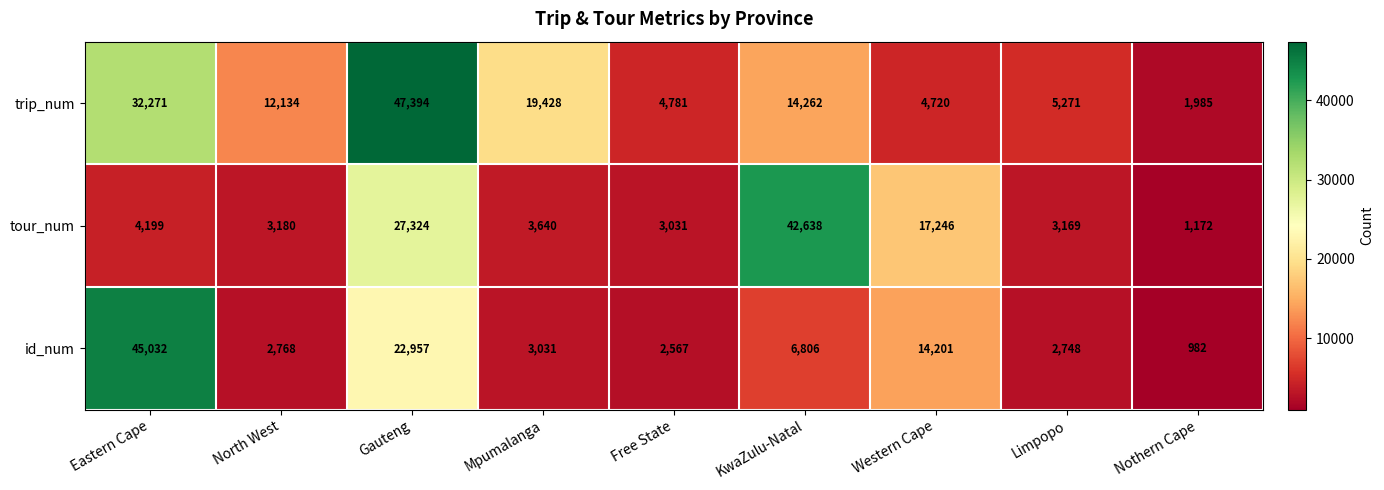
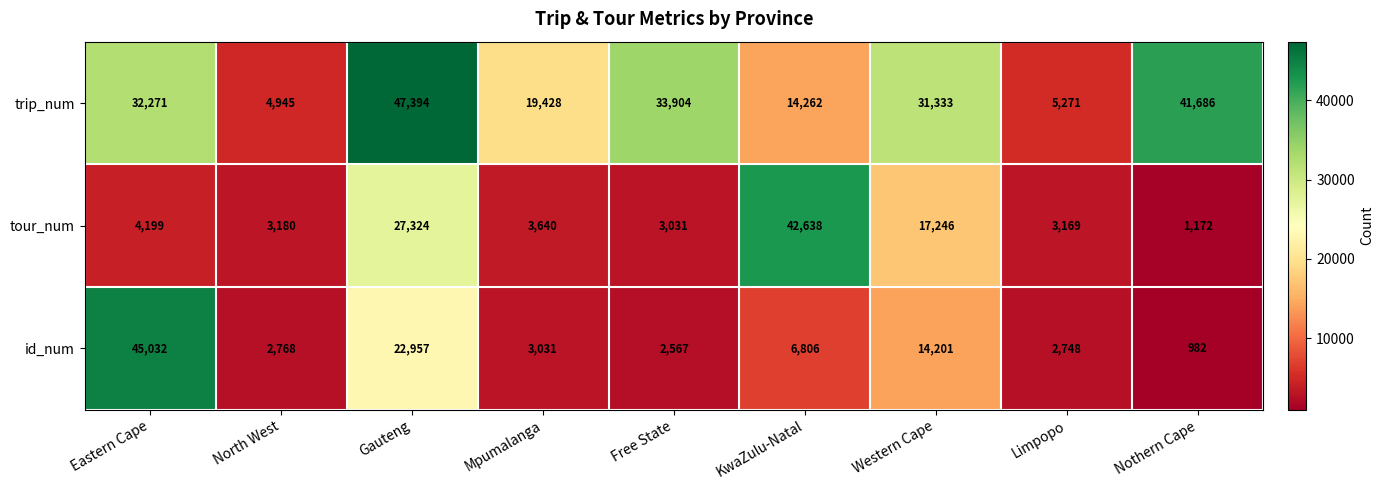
  {
    "trip_num": {
      "Eastern Cape": "32,271",
-     "North West": "12,134",
+     "North West": "4,945",
      "Gauteng": "47,394",
      "Mpumalanga": "19,428",
-     "Free State": "4,781",
+     "Free State": "33,904",
      "KwaZulu-Natal": "14,262",
-     "Western Cape": "4,720",
+     "Western Cape": "31,333",
      "Limpopo": "5,271",
-     "Nothern Cape": "1,985"
+     "Nothern Cape": "41,686"
    },
    "tour_num": {
      "Eastern Cape": "4,199",
      "North West": "3,180",
      "Gauteng": "27,324",
      "Mpumalanga": "3,640",
      "Free State": "3,031",
      "KwaZulu-Natal": "42,638",
      "Western Cape": "17,246",
      "Limpopo": "3,169",
      "Nothern Cape": "1,172"
    },
    "id_num": {
      "Eastern Cape": "45,032",
      "North West": "2,768",
      "Gauteng": "22,957",
      "Mpumalanga": "3,031",
      "Free State": "2,567",
      "KwaZulu-Natal": "6,806",
      "Western Cape": "14,201",
      "Limpopo": "2,748",
      "Nothern Cape": "982"
    }
  }
